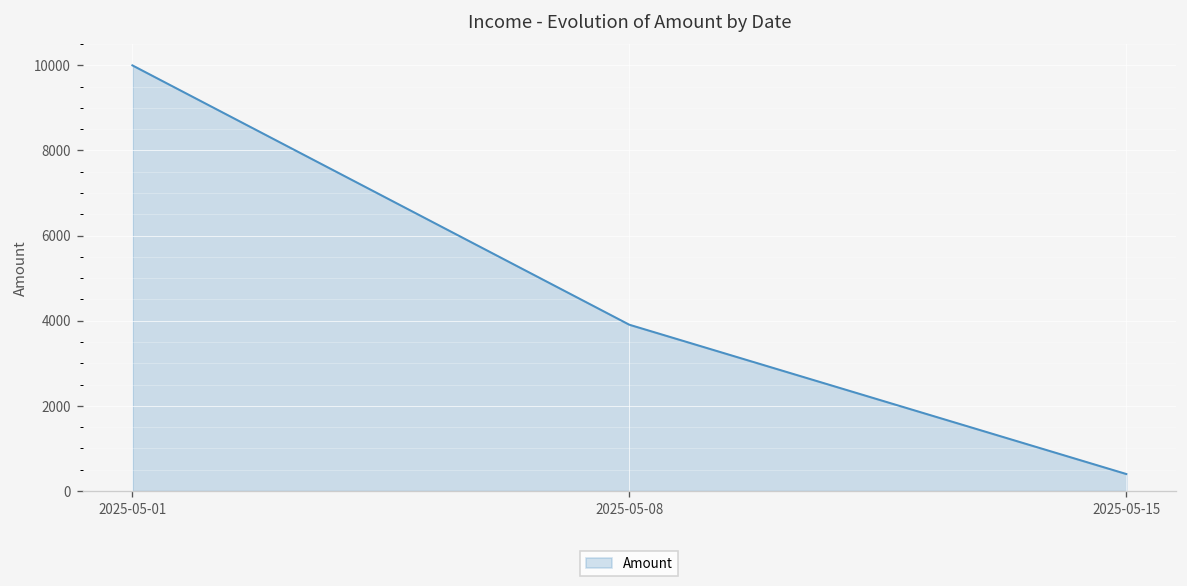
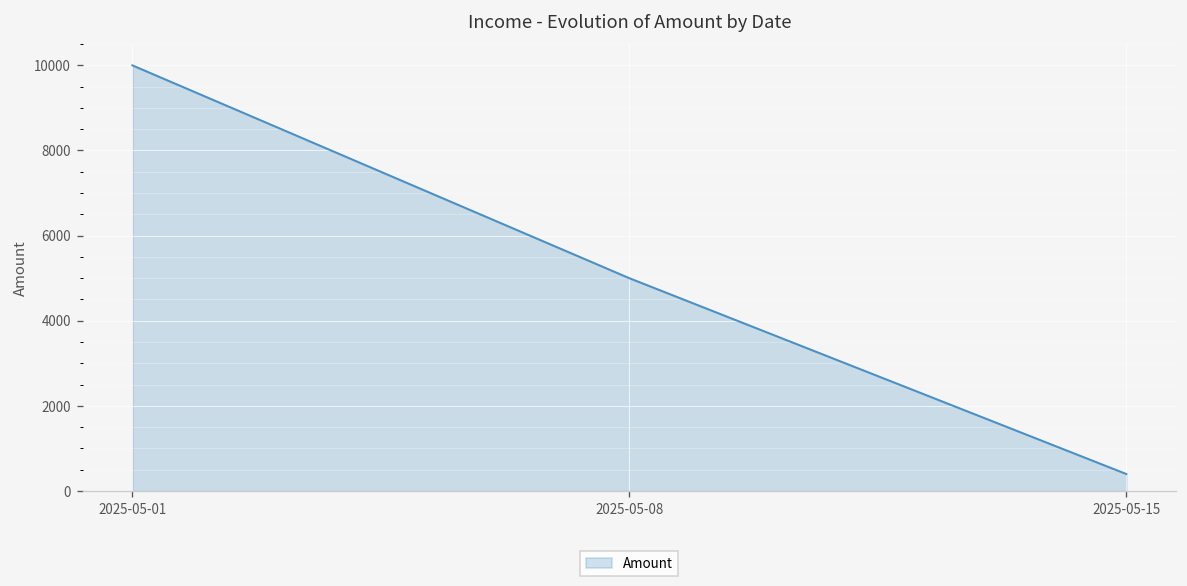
  {
    "2025-05-01": 10000,
-   "2025-05-08": 3900,
+   "2025-05-08": 5000,
    "2025-05-15": 400
  }
